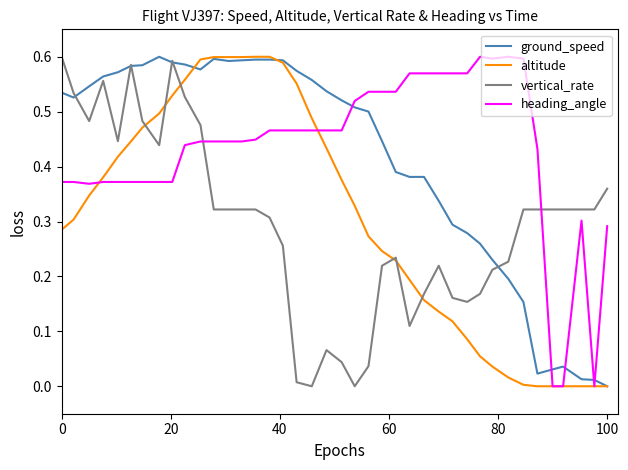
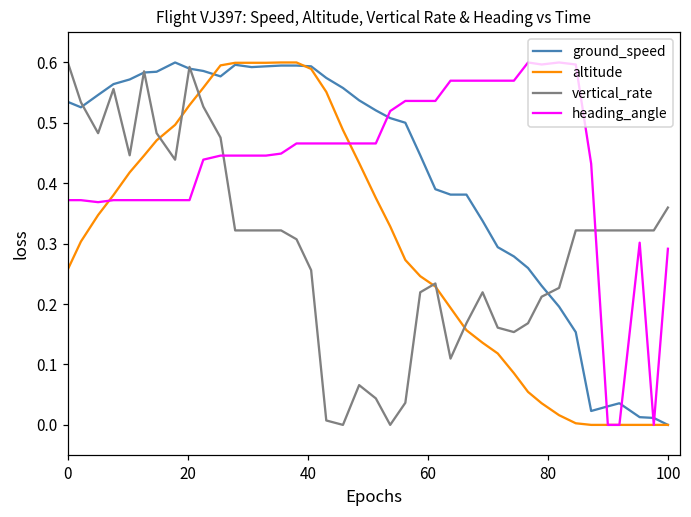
  {
    "ground_speed": {
      "0": 0.53
    },
    "altitude": {
-     "0": 0.29
+     "0": 0.26
    },
    "vertical_rate": {
      "0": 0.60,
      "100": 0.36
    },
    "heading_angle": {
      "0": 0.37,
      "100": 0.29
    }
  }
